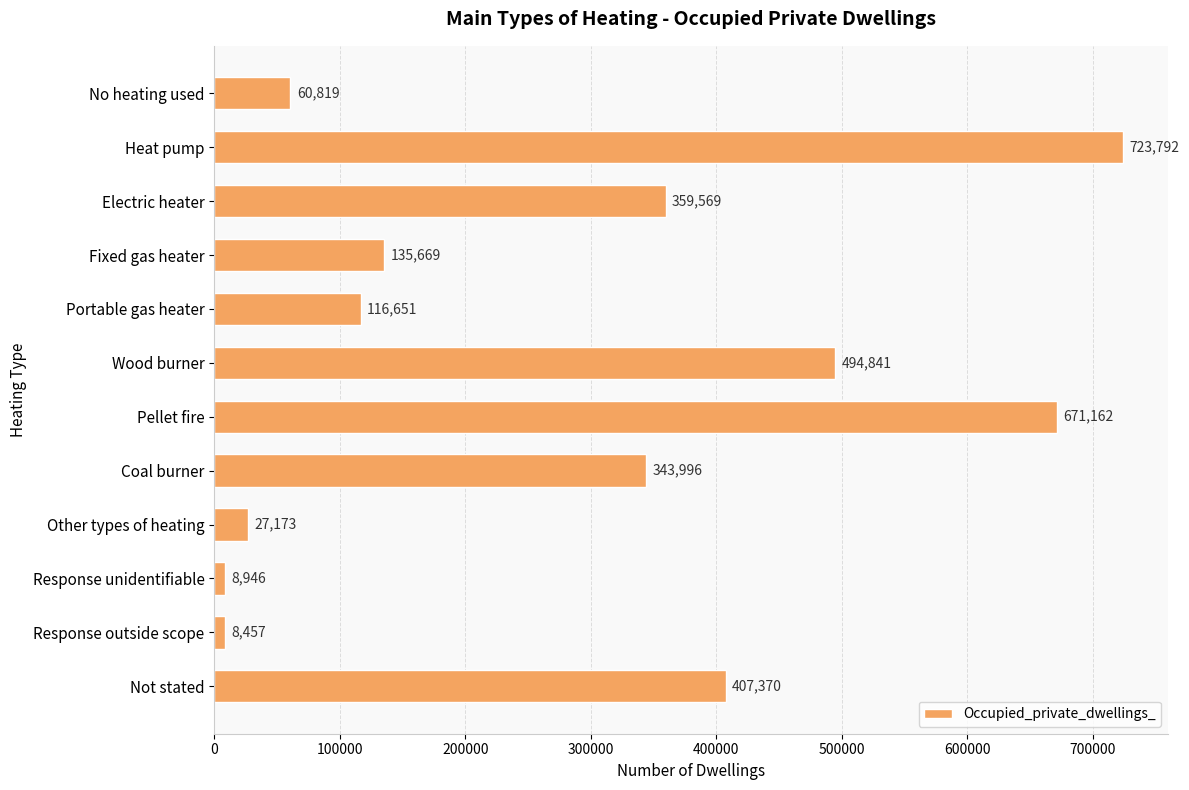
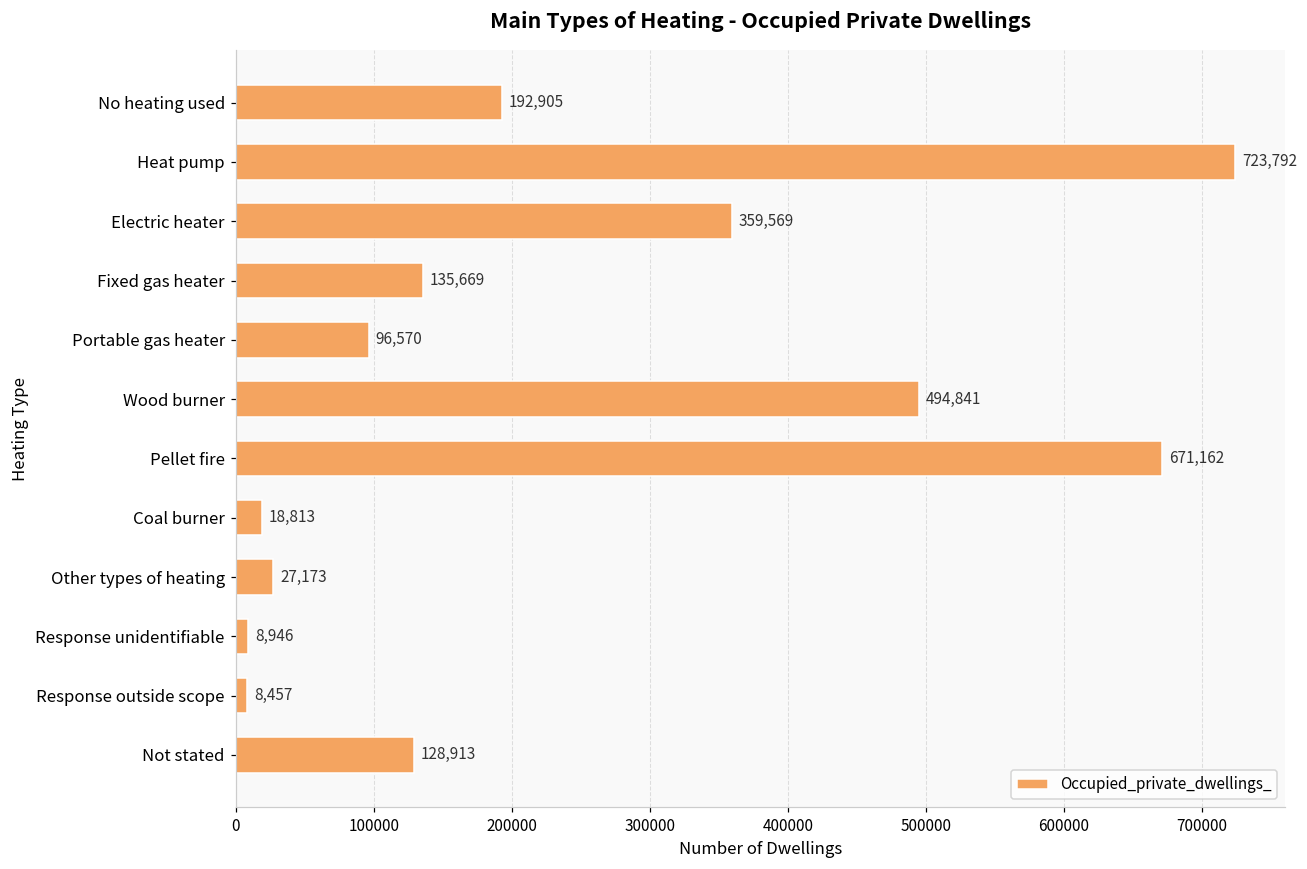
  {
-   "No heating used": "60,819",
+   "No heating used": "192,905",
    "Heat pump": "723,792",
    "Electric heater": "359,569",
    "Fixed gas heater": "135,669",
-   "Portable gas heater": "116,651",
+   "Portable gas heater": "96,570",
    "Wood burner": "494,841",
    "Pellet fire": "671,162",
-   "Coal burner": "343,996",
+   "Coal burner": "18,813",
    "Other types of heating": "27,173",
    "Response unidentifiable": "8,946",
    "Response outside scope": "8,457",
-   "Not stated": "407,370"
+   "Not stated": "128,913"
  }
